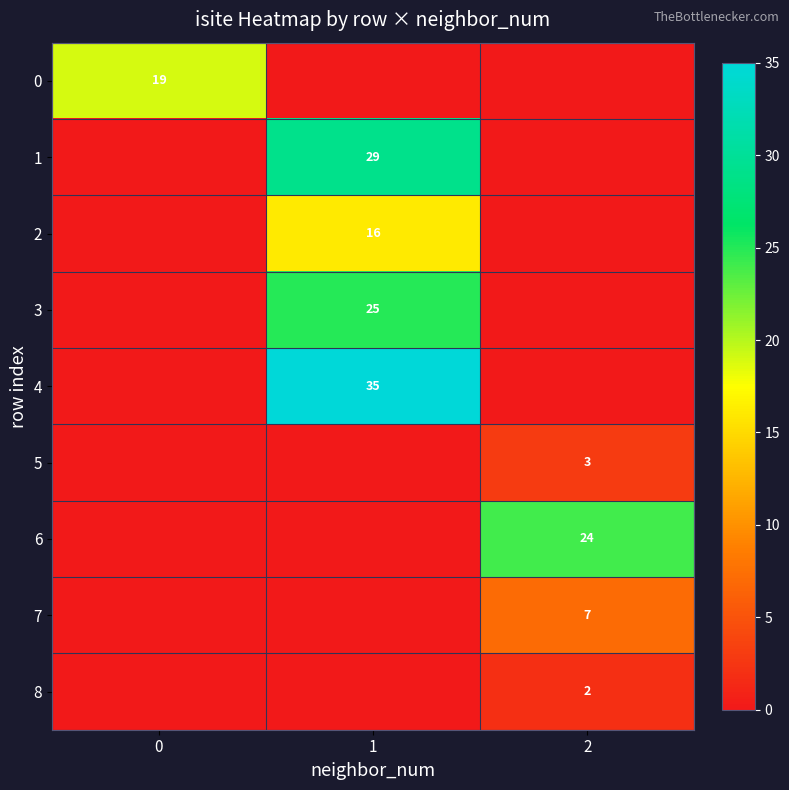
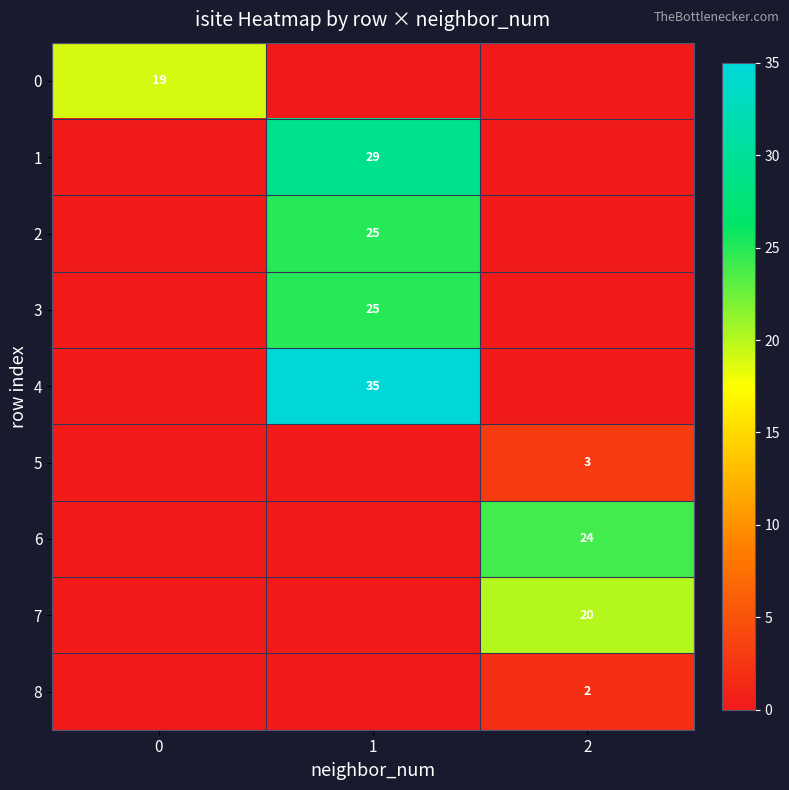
  {
    "0": {
      "0": 19
    },
    "1": {
      "1": 29
    },
    "2": {
-     "1": 16
+     "1": 25
    },
    "3": {
      "1": 25
    },
    "4": {
      "1": 35
    },
    "5": {
      "2": 3
    },
    "6": {
      "2": 24
    },
    "7": {
-     "2": 7
+     "2": 20
    },
    "8": {
      "2": 2
    }
  }
